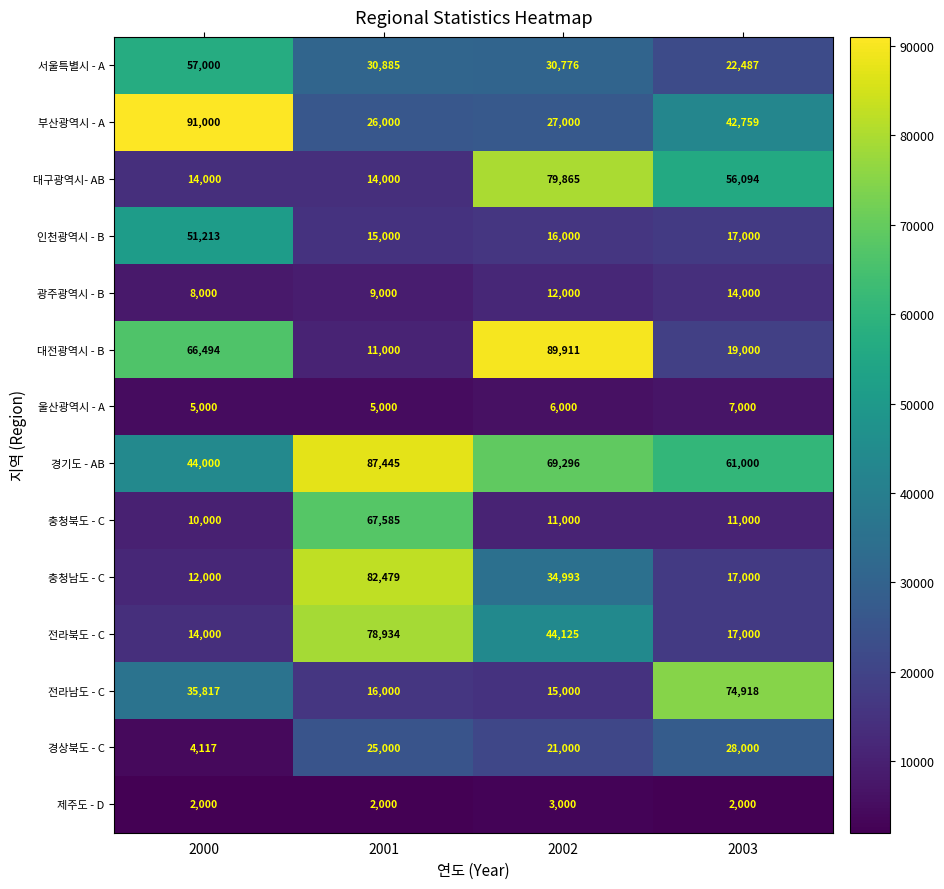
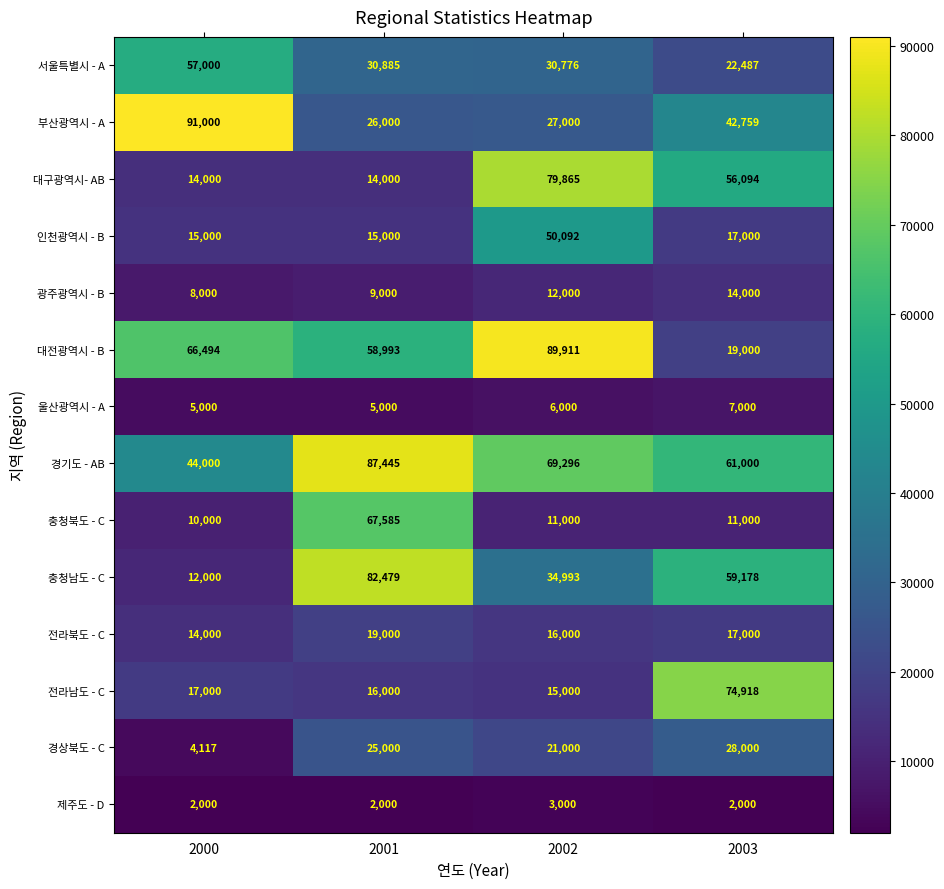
  {
    "서울특별시 - A": {
      "2000": "57,000",
      "2001": "30,885",
      "2002": "30,776",
      "2003": "22,487"
    },
    "부산광역시 - A": {
      "2000": "91,000",
      "2001": "26,000",
      "2002": "27,000",
      "2003": "42,759"
    },
    "대구광역시- AB": {
      "2000": "14,000",
      "2001": "14,000",
      "2002": "79,865",
      "2003": "56,094"
    },
    "인천광역시 - B": {
-     "2000": "51,213",
+     "2000": "15,000",
      "2001": "15,000",
-     "2002": "16,000",
+     "2002": "50,092",
      "2003": "17,000"
    },
    "광주광역시 - B": {
      "2000": "8,000",
      "2001": "9,000",
      "2002": "12,000",
      "2003": "14,000"
    },
    "대전광역시 - B": {
      "2000": "66,494",
-     "2001": "11,000",
+     "2001": "58,993",
      "2002": "89,911",
      "2003": "19,000"
    },
    "울산광역시 - A": {
      "2000": "5,000",
      "2001": "5,000",
      "2002": "6,000",
      "2003": "7,000"
    },
    "경기도 - AB": {
      "2000": "44,000",
      "2001": "87,445",
      "2002": "69,296",
      "2003": "61,000"
    },
    "충청북도 - C": {
      "2000": "10,000",
      "2001": "67,585",
      "2002": "11,000",
      "2003": "11,000"
    },
    "충청남도 - C": {
      "2000": "12,000",
      "2001": "82,479",
      "2002": "34,993",
-     "2003": "17,000"
+     "2003": "59,178"
    },
    "전라북도 - C": {
      "2000": "14,000",
-     "2001": "78,934",
-     "2002": "44,125",
+     "2001": "19,000",
+     "2002": "16,000",
      "2003": "17,000"
    },
    "전라남도 - C": {
-     "2000": "35,817",
+     "2000": "17,000",
      "2001": "16,000",
      "2002": "15,000",
      "2003": "74,918"
    },
    "경상북도 - C": {
      "2000": "4,117",
      "2001": "25,000",
      "2002": "21,000",
      "2003": "28,000"
    },
    "제주도 - D": {
      "2000": "2,000",
      "2001": "2,000",
      "2002": "3,000",
      "2003": "2,000"
    }
  }
